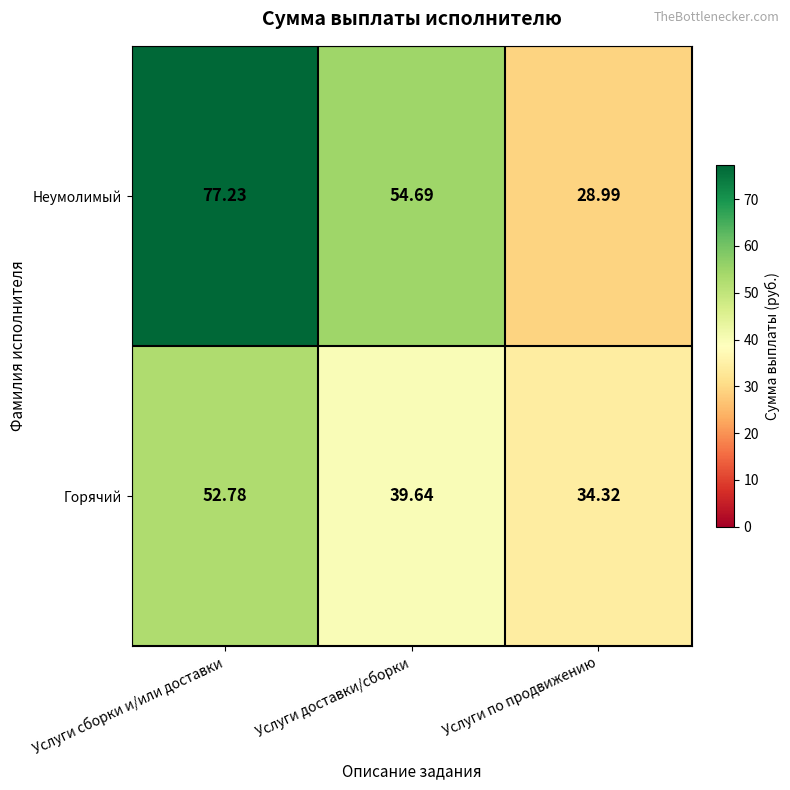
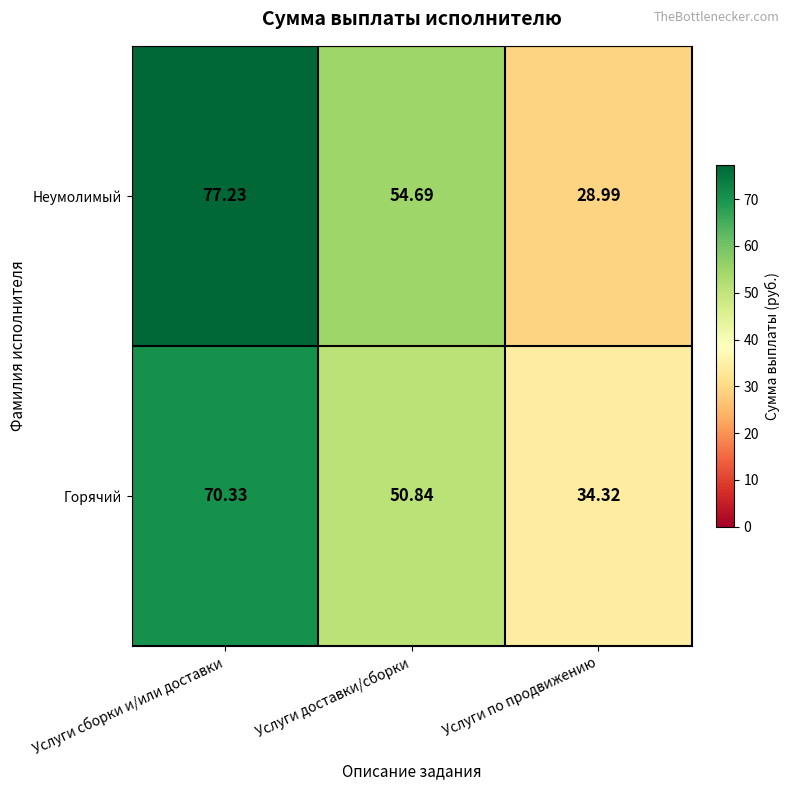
  {
    "Неумолимый": {
      "Услуги сборки и/или доставки": 77.23,
      "Услуги доставки/сборки": 54.69,
      "Услуги по продвижению": 28.99
    },
    "Горячий": {
-     "Услуги сборки и/или доставки": 52.78,
-     "Услуги доставки/сборки": 39.64,
+     "Услуги сборки и/или доставки": 70.33,
+     "Услуги доставки/сборки": 50.84,
      "Услуги по продвижению": 34.32
    }
  }
